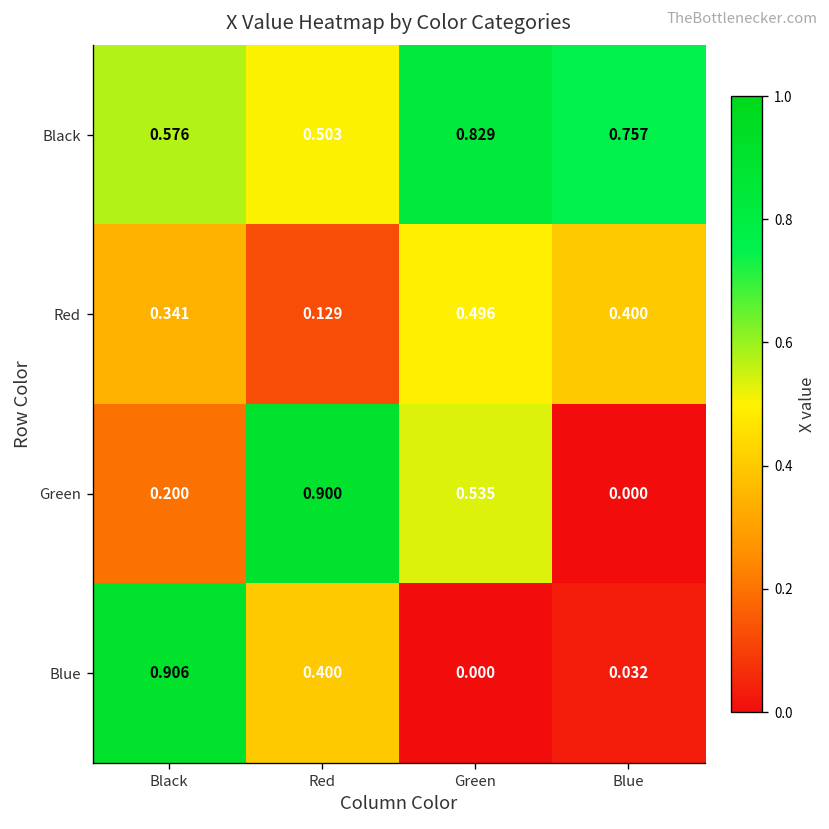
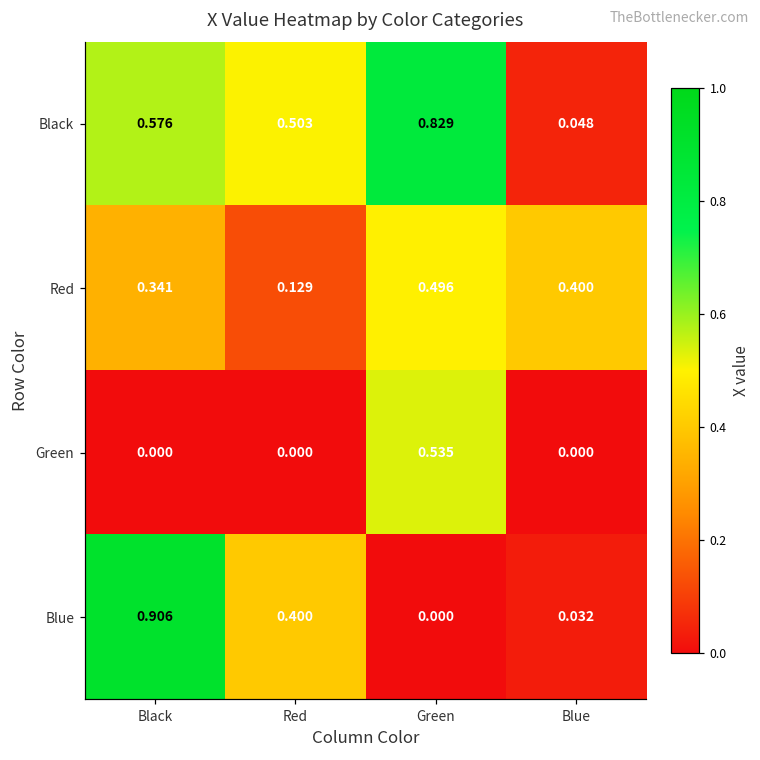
  {
    "Black": {
      "Black": 0.576,
      "Red": 0.503,
      "Green": 0.829,
-     "Blue": 0.757
+     "Blue": 0.048
    },
    "Red": {
      "Black": 0.341,
      "Red": 0.129,
      "Green": 0.496,
      "Blue": 0.400
    },
    "Green": {
-     "Black": 0.200,
-     "Red": 0.900,
+     "Black": 0.000,
+     "Red": 0.000,
      "Green": 0.535,
      "Blue": 0.000
    },
    "Blue": {
      "Black": 0.906,
      "Red": 0.400,
      "Green": 0.000,
      "Blue": 0.032
    }
  }
